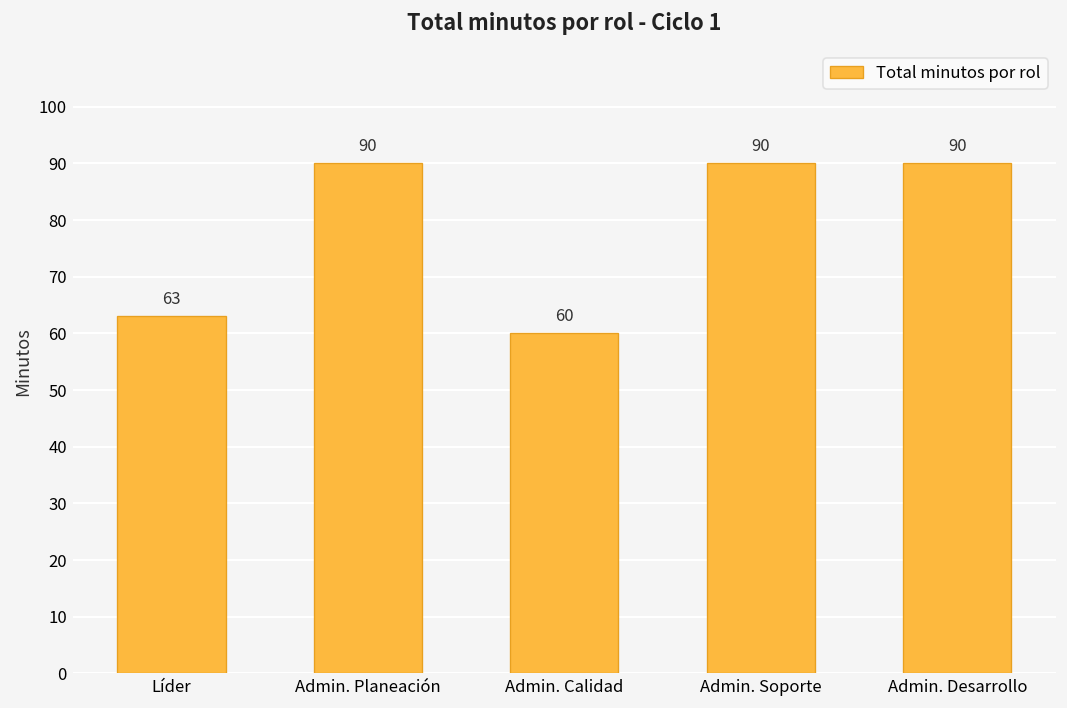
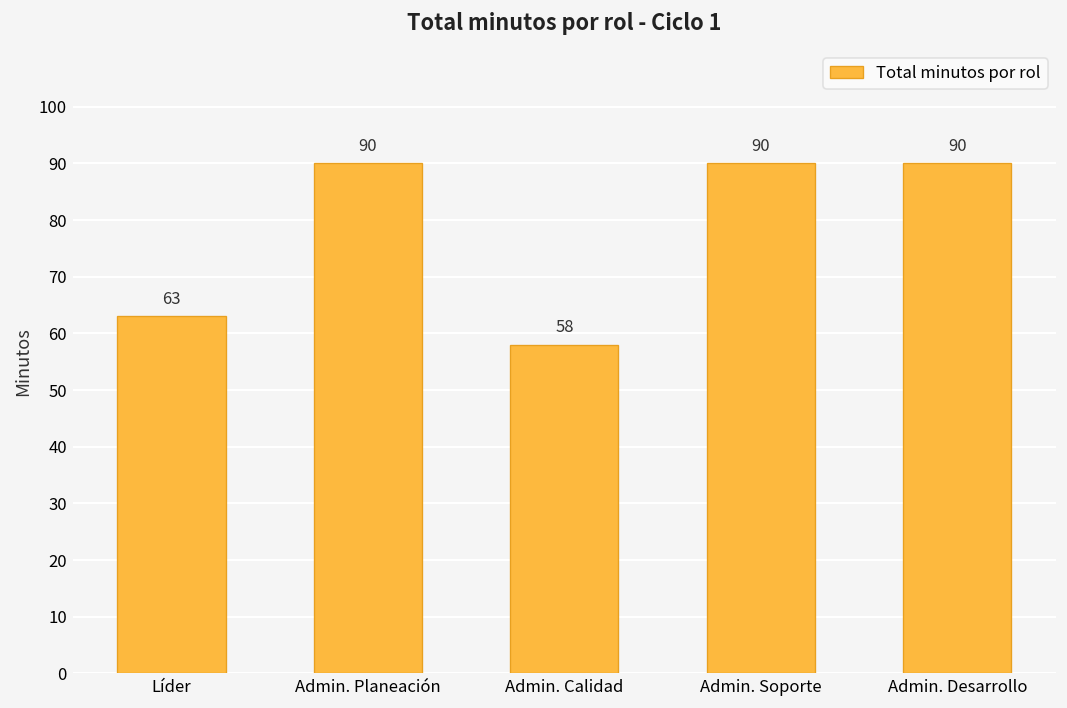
  {
    "Líder": 63,
    "Admin. Planeación": 90,
-   "Admin. Calidad": 60,
+   "Admin. Calidad": 58,
    "Admin. Soporte": 90,
    "Admin. Desarrollo": 90
  }
